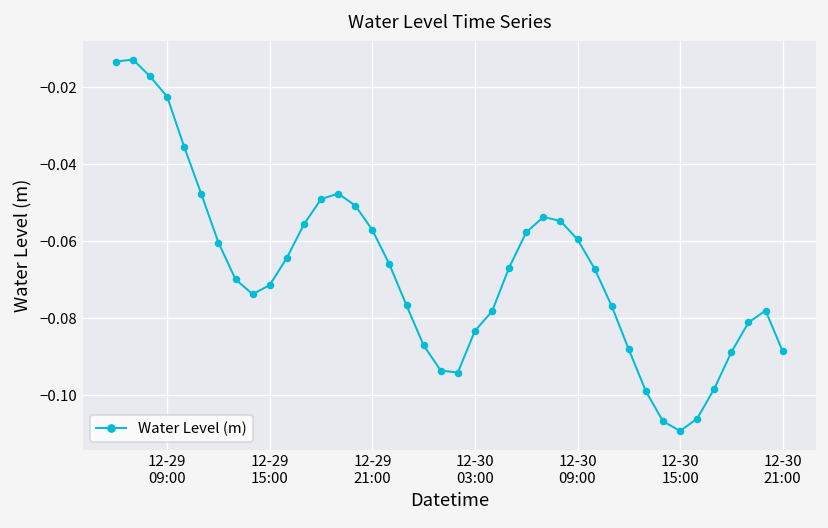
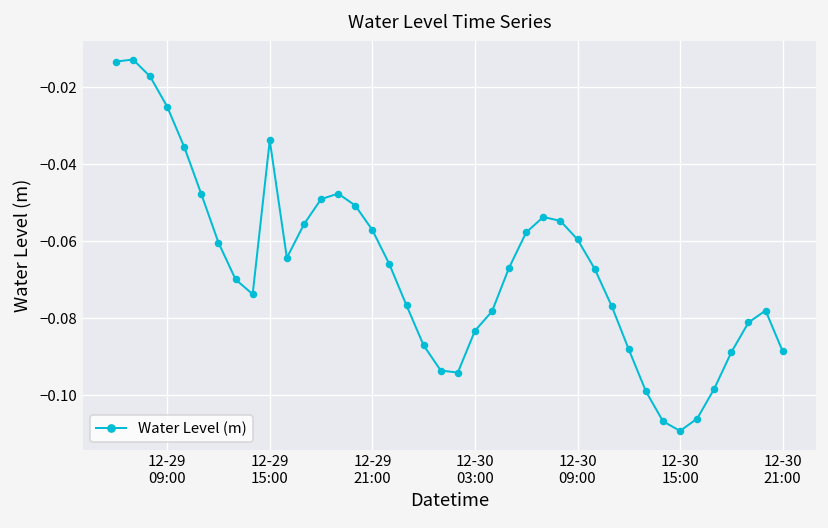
  {
-   "12-29 09:00": -0.022,
-   "12-29 15:00": -0.071,
+   "12-29 09:00": -0.025,
+   "12-29 15:00": -0.034,
    "12-29 21:00": -0.057,
    "12-30 03:00": -0.083,
    "12-30 09:00": -0.060,
    "12-30 15:00": -0.109,
    "12-30 21:00": -0.089
  }
